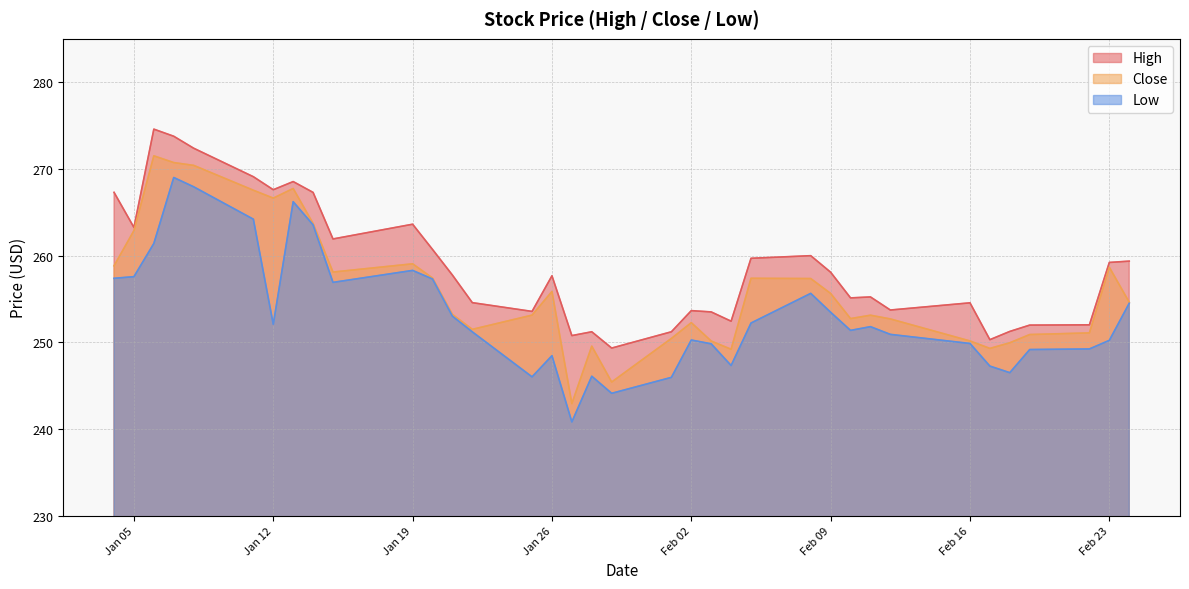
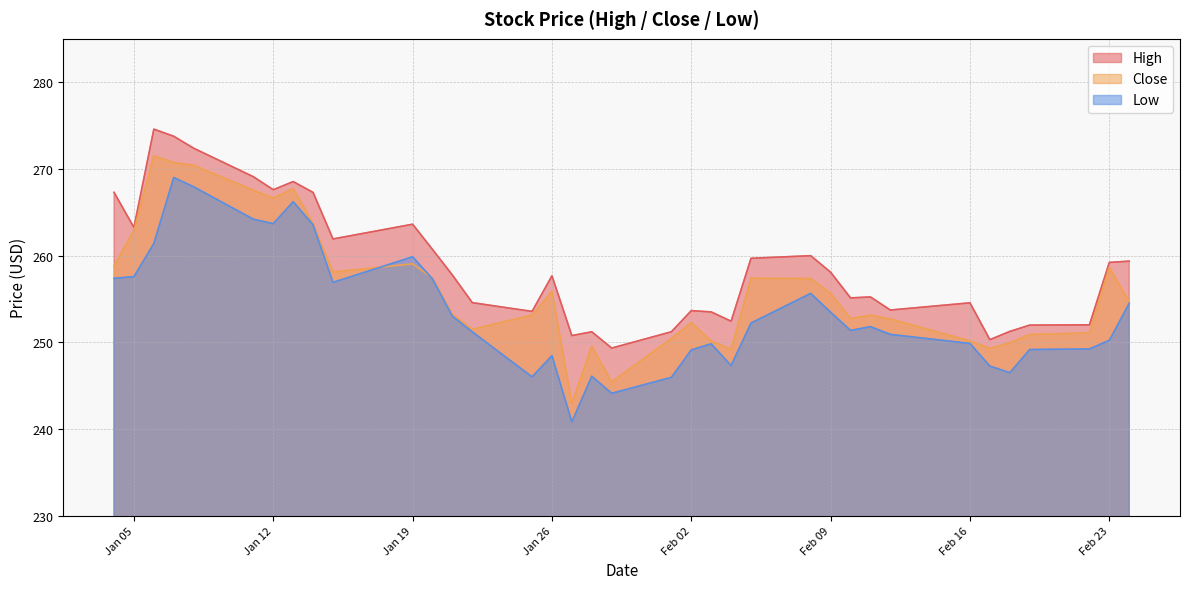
  {
    "Low": {
      "Jan 05": 258,
-     "Jan 12": 252,
-     "Jan 19": 258,
+     "Jan 12": 264,
+     "Jan 19": 260,
      "Jan 26": 248,
-     "Feb 02": 250,
+     "Feb 02": 249,
      "Feb 09": 253,
      "Feb 23": 250
    }
  }
